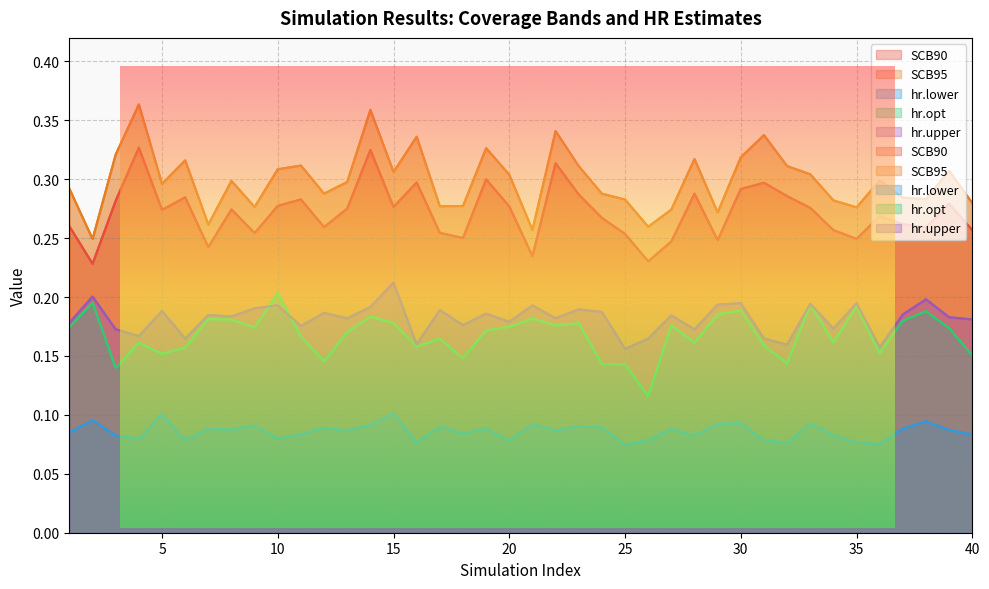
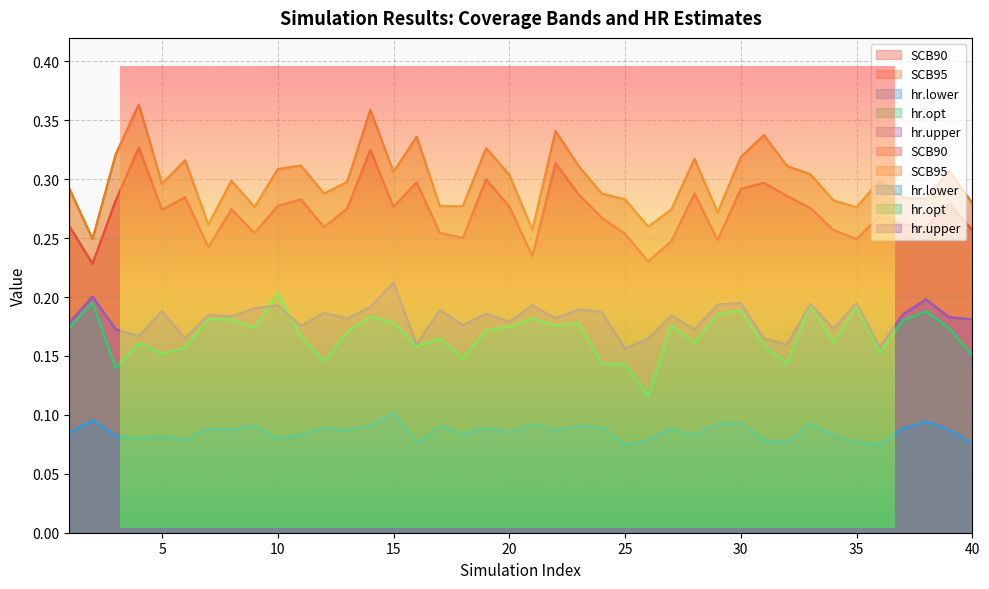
  {
    "hr.lower": {
-     "5": 0.101,
+     "5": 0.082,
      "10": 0.080,
      "15": 0.101,
-     "20": 0.078,
+     "20": 0.085,
      "25": 0.074,
      "30": 0.093,
      "35": 0.077,
-     "40": 0.083
+     "40": 0.075
    },
    "hr.opt": {
      "5": 0.152,
      "10": 0.203,
      "15": 0.178,
      "20": 0.175,
      "25": 0.143,
      "30": 0.189,
      "35": 0.192,
      "40": 0.151
    },
    "hr.upper": {
      "5": 0.188,
      "10": 0.193,
      "15": 0.212,
      "20": 0.179,
      "25": 0.156,
      "30": 0.195,
      "35": 0.195,
      "40": 0.181
    }
  }
